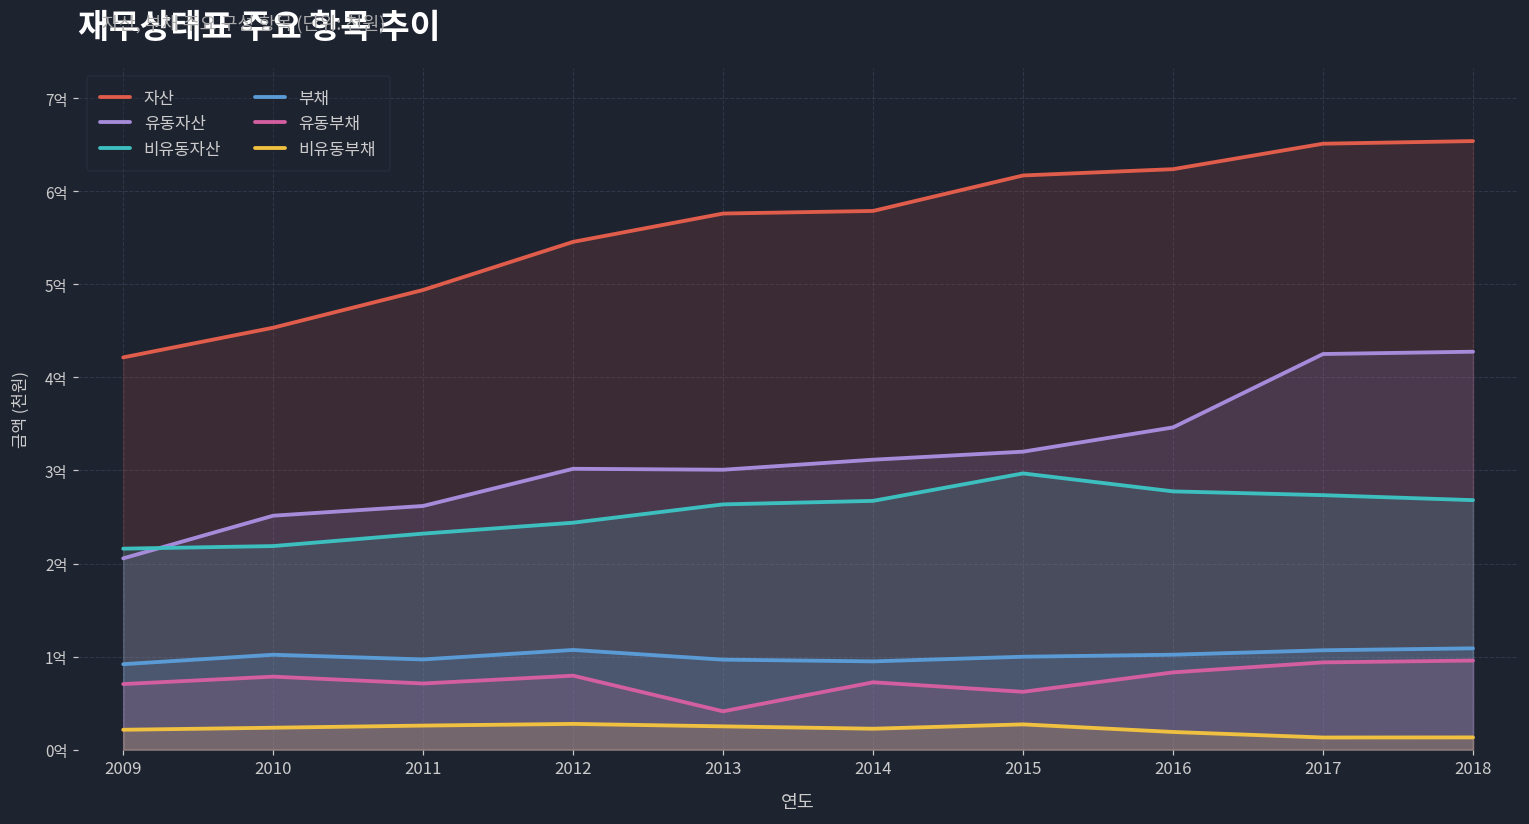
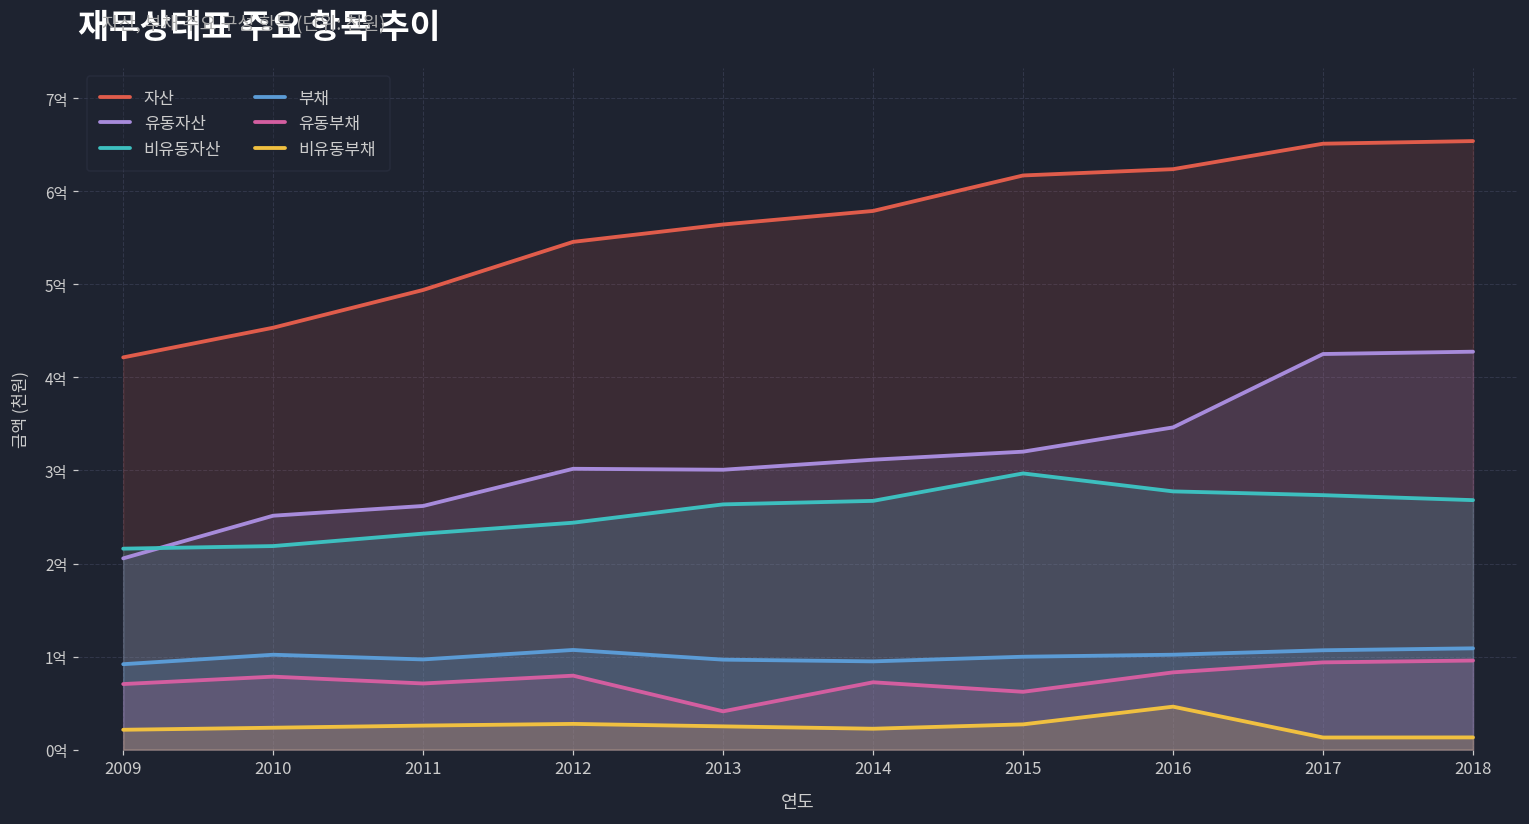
  {
    "자산": {
      "2009": "4.2억",
      "2010": "4.5억",
      "2011": "4.9억",
      "2012": "5.5억",
-     "2013": "5.8억",
+     "2013": "5.6억",
      "2014": "5.8억",
      "2015": "6.2억",
      "2016": "6.2억",
      "2017": "6.5억",
      "2018": "6.5억"
    },
    "유동자산": {
      "2009": "2.1억",
      "2010": "2.5억",
      "2011": "2.6억",
      "2012": "3.0억",
      "2013": "3.0억",
      "2014": "3.1억",
      "2015": "3.2억",
      "2016": "3.5억",
      "2017": "4.3억",
      "2018": "4.3억"
    },
    "유동부채": {
      "2009": "0.7억",
      "2010": "0.8억",
      "2011": "0.7억",
      "2012": "0.8억",
      "2013": "0.4억",
      "2014": "0.7억",
      "2015": "0.6억",
      "2016": "0.8억",
      "2017": "0.9억",
      "2018": "1.0억"
    },
    "비유동부채": {
      "2009": "0.2억",
      "2010": "0.2억",
      "2011": "0.3억",
      "2012": "0.3억",
      "2013": "0.3억",
      "2014": "0.2억",
      "2015": "0.3억",
-     "2016": "0.2억",
+     "2016": "0.5억",
      "2017": "0.1억",
      "2018": "0.1억"
    }
  }
